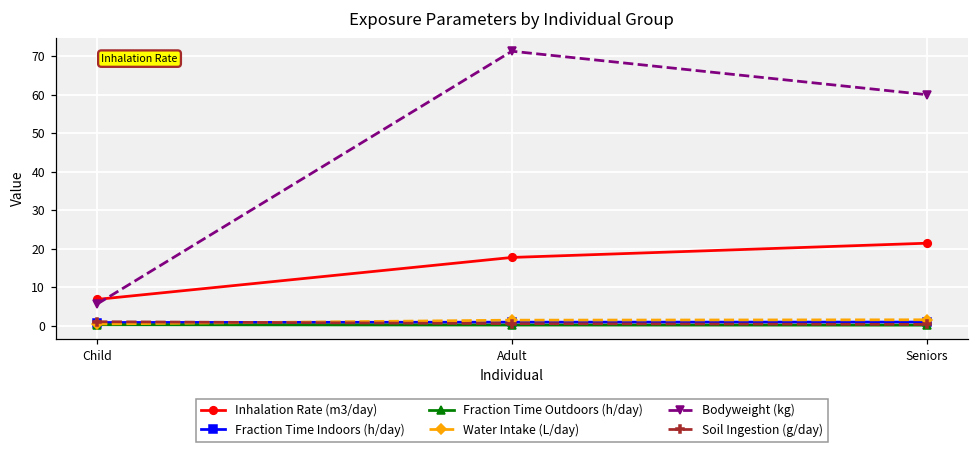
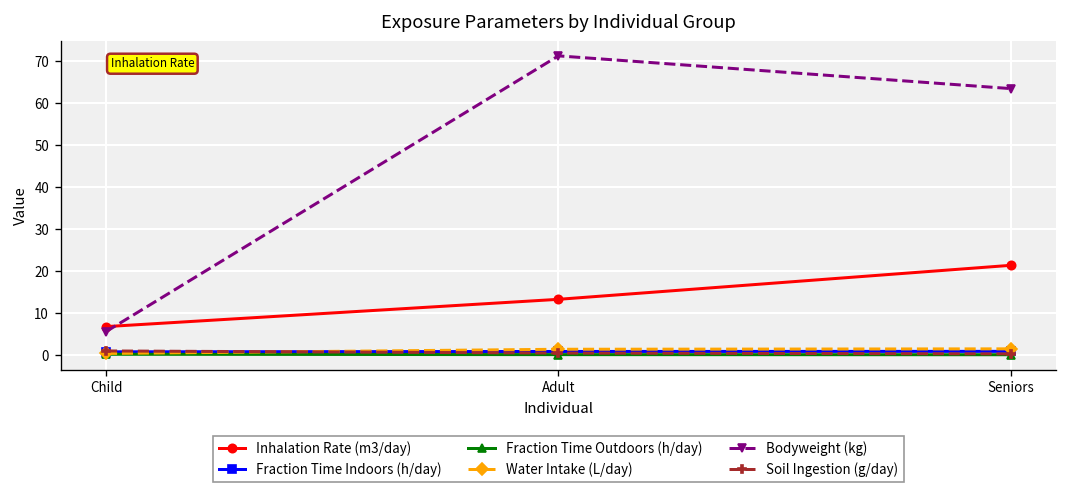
  {
    "Inhalation Rate (m3/day)": {
      "Child": 7,
-     "Adult": 18,
+     "Adult": 13,
      "Seniors": 21
    },
    "Bodyweight (kg)": {
      "Child": 6,
      "Adult": 71,
-     "Seniors": 60
+     "Seniors": 64
    }
  }
